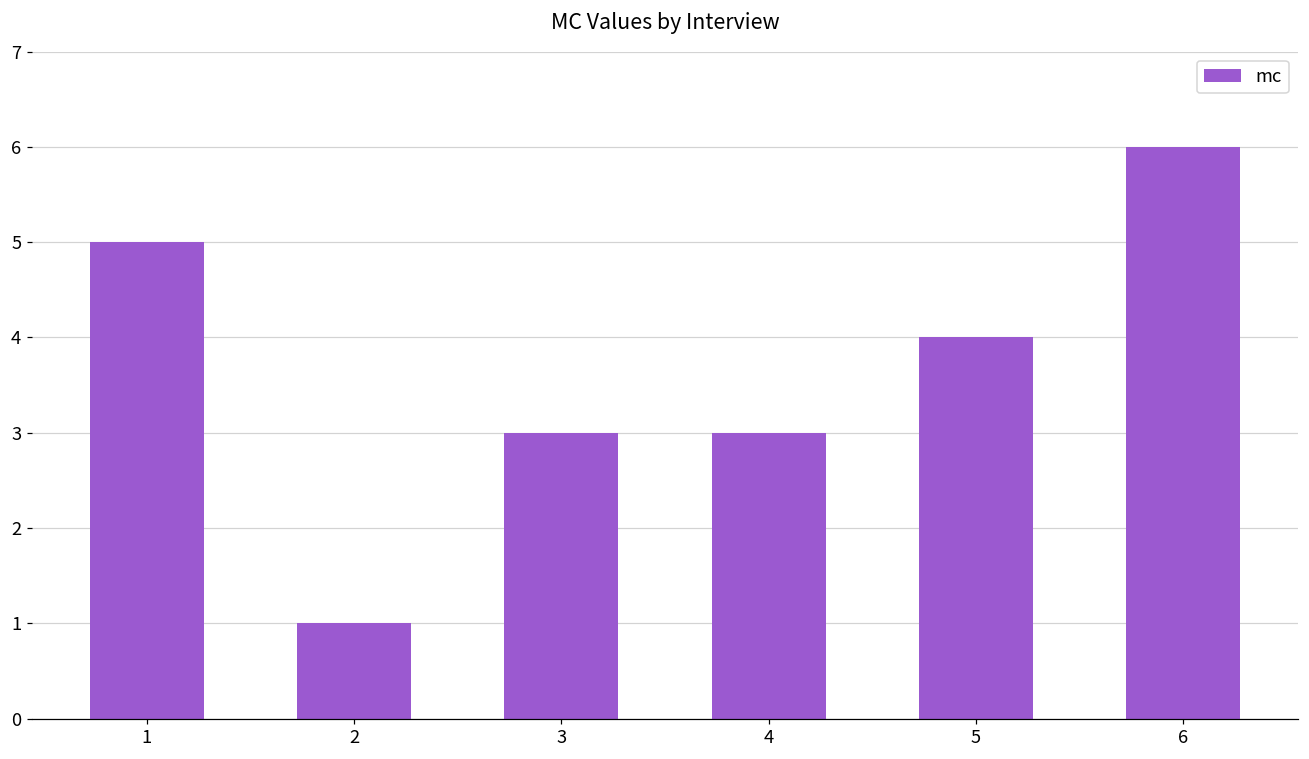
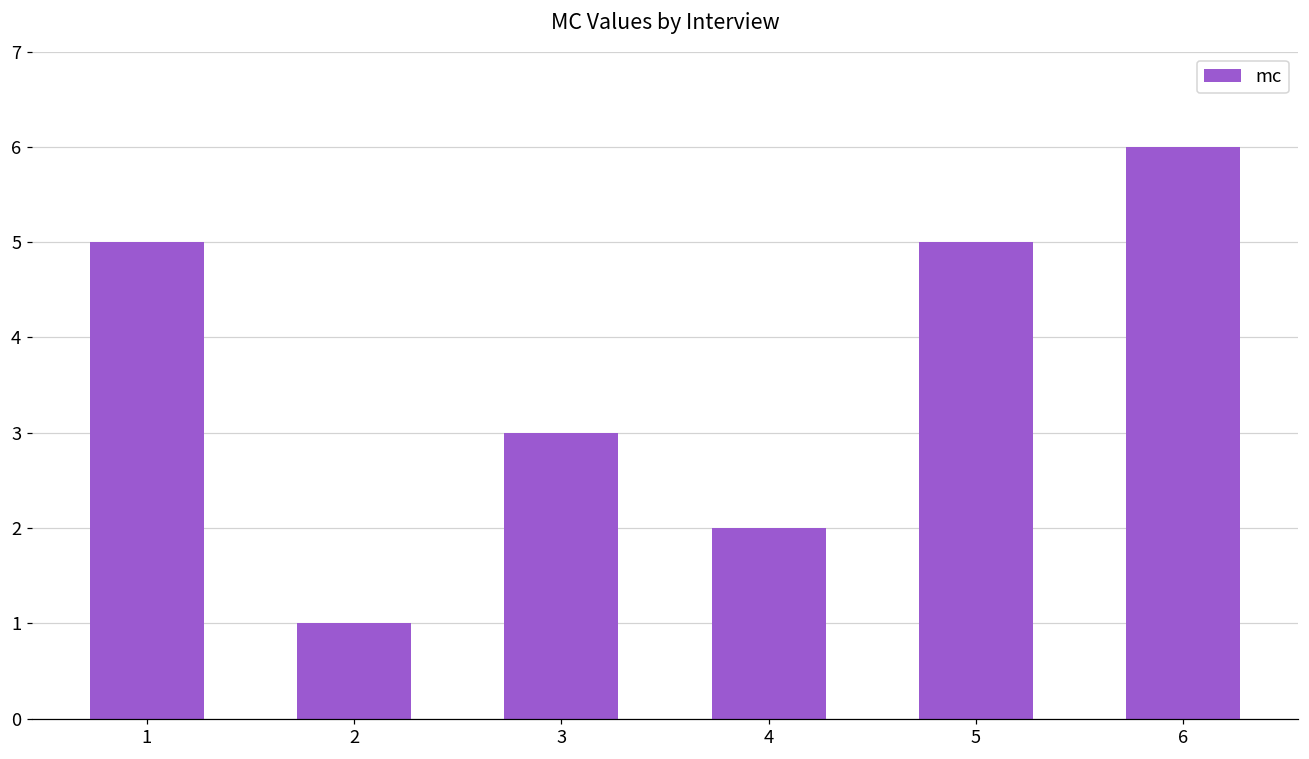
  {
    "1": 5,
    "2": 1,
    "3": 3,
-   "4": 3,
-   "5": 4,
+   "4": 2,
+   "5": 5,
    "6": 6
  }
